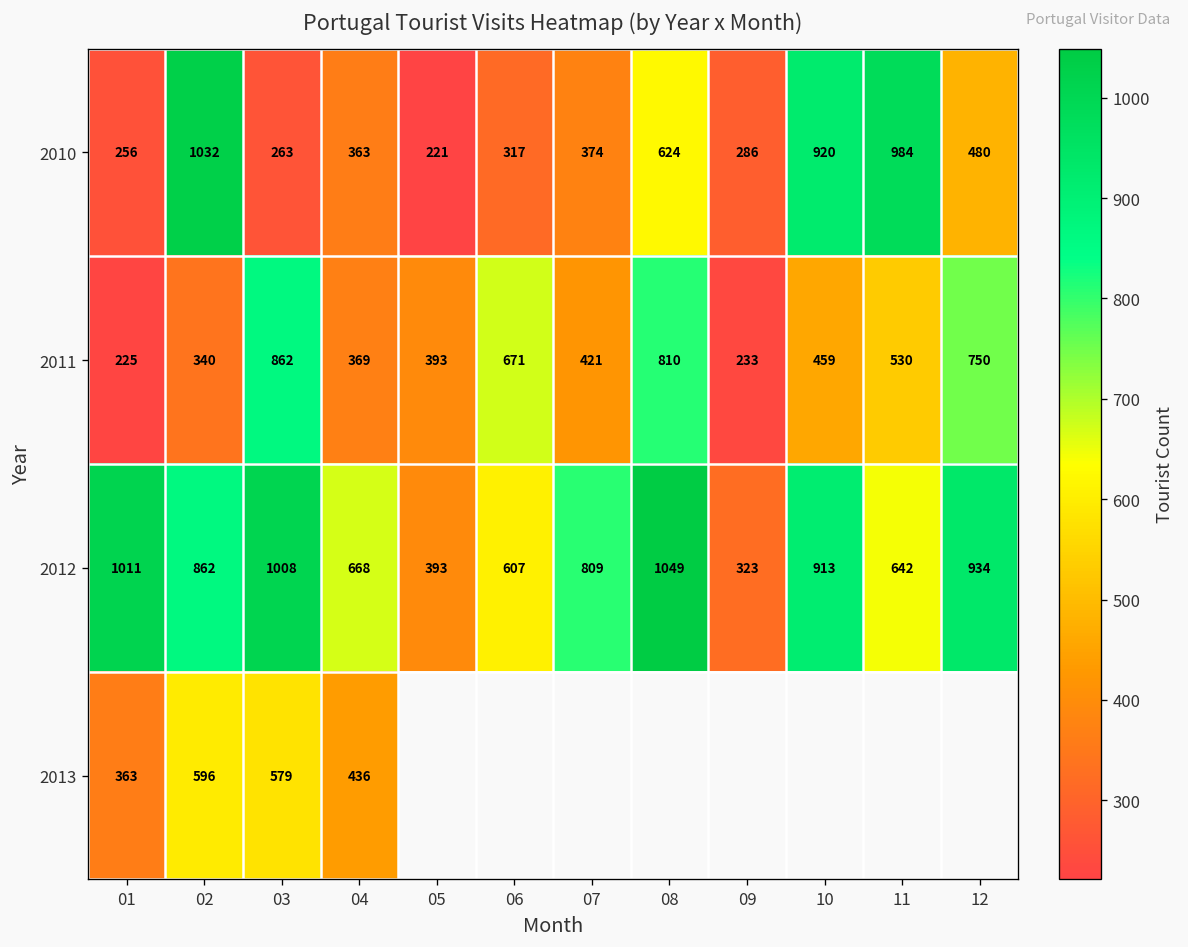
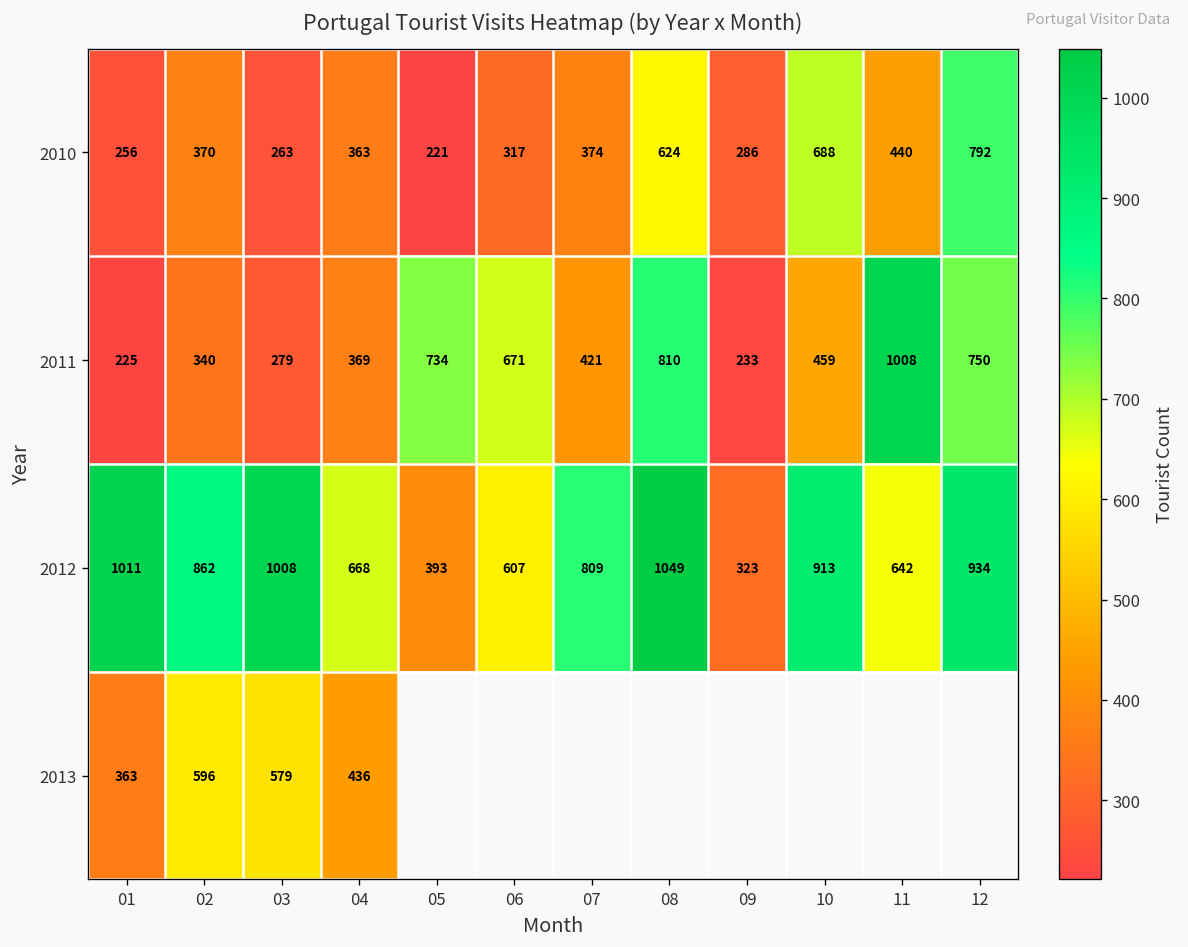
  {
    "2010": {
      "01": 256,
-     "02": 1032,
+     "02": 370,
      "03": 263,
      "04": 363,
      "05": 221,
      "06": 317,
      "07": 374,
      "08": 624,
      "09": 286,
-     "10": 920,
-     "11": 984,
-     "12": 480
+     "10": 688,
+     "11": 440,
+     "12": 792
    },
    "2011": {
      "01": 225,
      "02": 340,
-     "03": 862,
+     "03": 279,
      "04": 369,
-     "05": 393,
+     "05": 734,
      "06": 671,
      "07": 421,
      "08": 810,
      "09": 233,
      "10": 459,
-     "11": 530,
+     "11": 1008,
      "12": 750
    },
    "2012": {
      "01": 1011,
      "02": 862,
      "03": 1008,
      "04": 668,
      "05": 393,
      "06": 607,
      "07": 809,
      "08": 1049,
      "09": 323,
      "10": 913,
      "11": 642,
      "12": 934
    },
    "2013": {
      "01": 363,
      "02": 596,
      "03": 579,
      "04": 436
    }
  }
